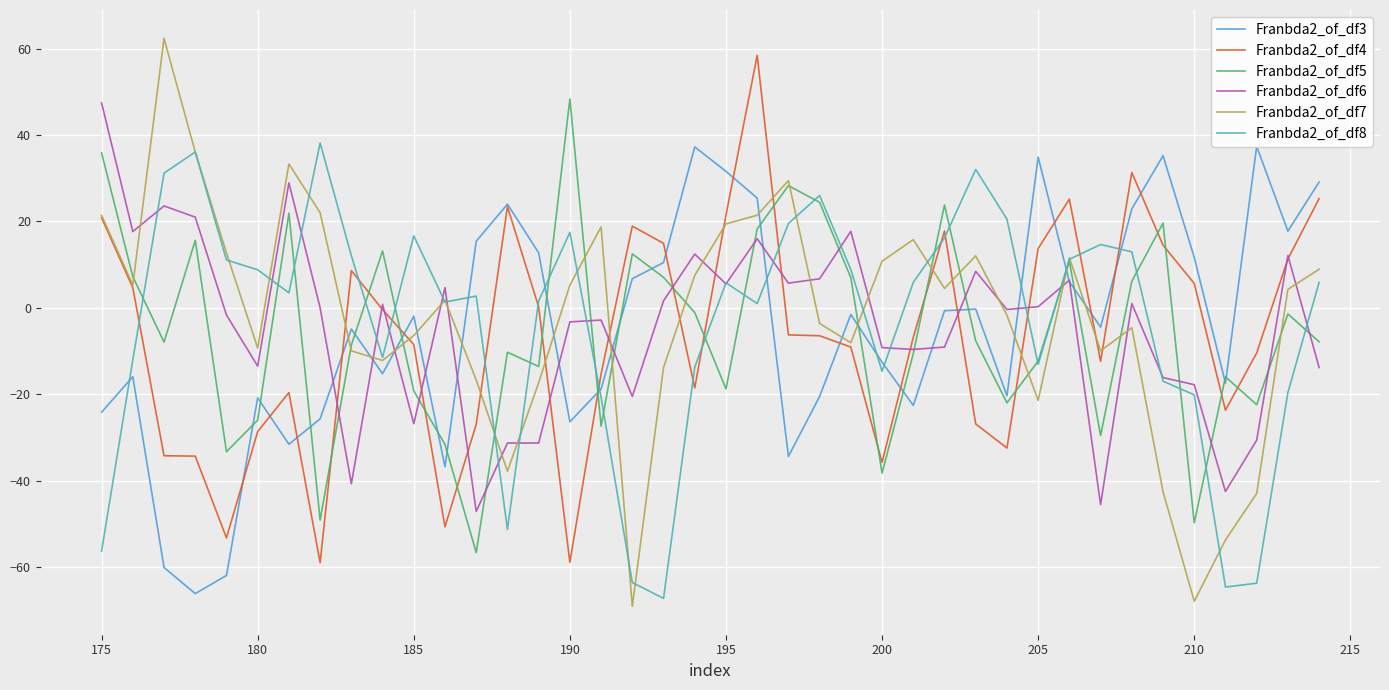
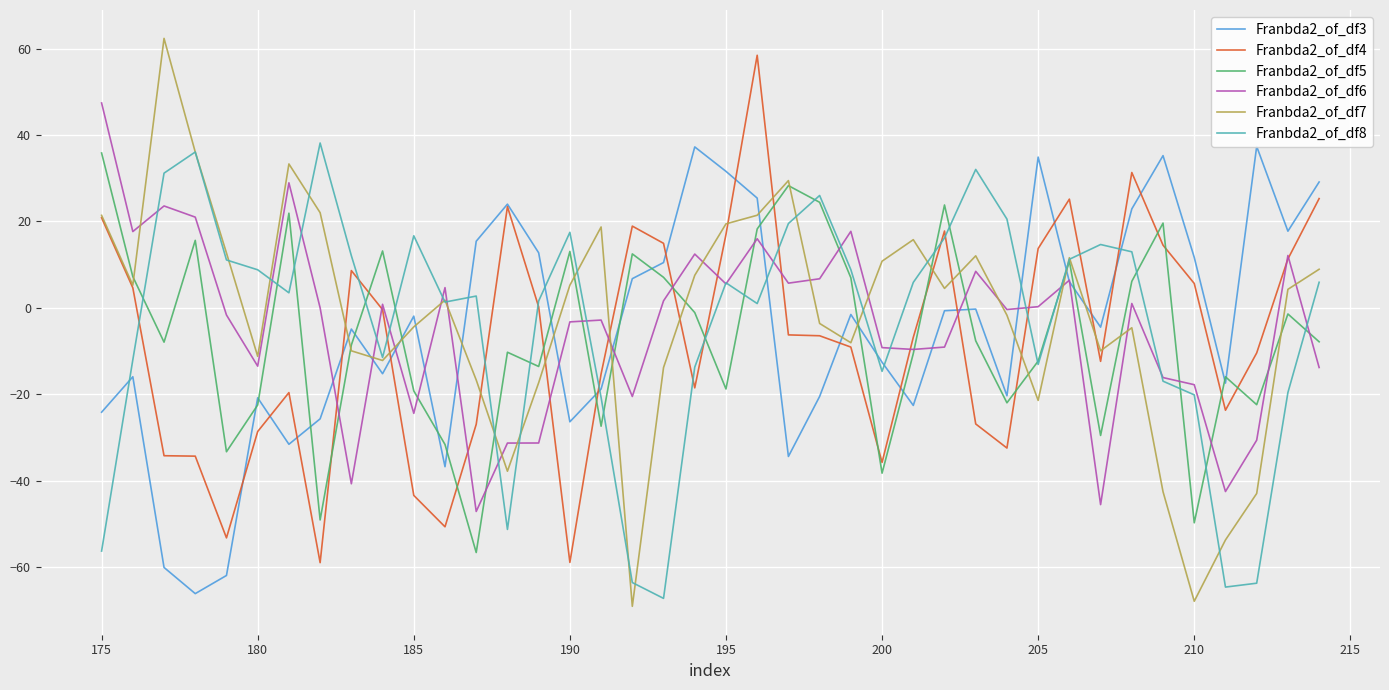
  {
    "Franbda2_of_df4": {
      "180": -29,
-     "185": -8,
+     "185": -43,
      "190": -59,
-     "195": 21,
+     "195": 17,
      "200": -36,
      "205": 14,
      "210": 6
    },
    "Franbda2_of_df5": {
      "175": 36,
-     "180": -26,
+     "180": -22,
      "185": -19,
-     "190": 48,
+     "190": 13,
      "195": -19,
      "200": -38,
      "205": -12,
      "210": -50
    },
    "Franbda2_of_df6": {
      "175": 47,
      "180": -13,
-     "185": -27,
+     "185": -24,
      "190": -3,
      "200": -9,
      "205": 0,
      "210": -18
    },
    "Franbda2_of_df7": {
-     "180": -9,
-     "185": -6,
+     "180": -11,
+     "185": -4,
      "190": 5,
      "195": 19,
      "200": 11,
      "205": -21,
      "210": -68
    }
  }
